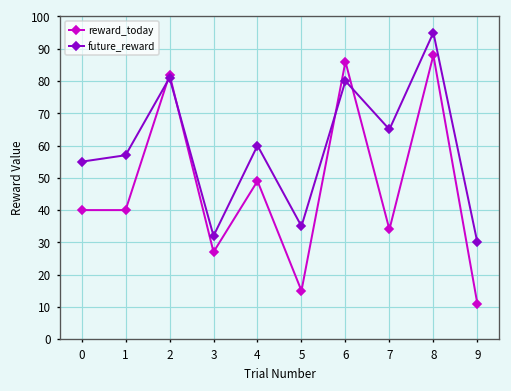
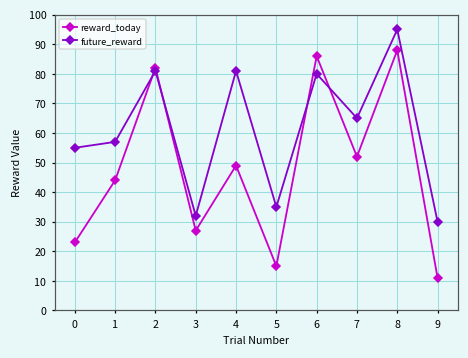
  {
    "reward_today": {
-     "0": 40,
-     "1": 40,
+     "0": 23,
+     "1": 44,
      "2": 82,
      "3": 27,
      "4": 49,
      "5": 15,
      "6": 86,
-     "7": 34,
+     "7": 52,
      "8": 88,
      "9": 11
    },
    "future_reward": {
      "0": 55,
      "1": 57,
      "2": 81,
      "3": 32,
-     "4": 60,
+     "4": 81,
      "5": 35,
      "6": 80,
      "7": 65,
      "8": 95,
      "9": 30
    }
  }
